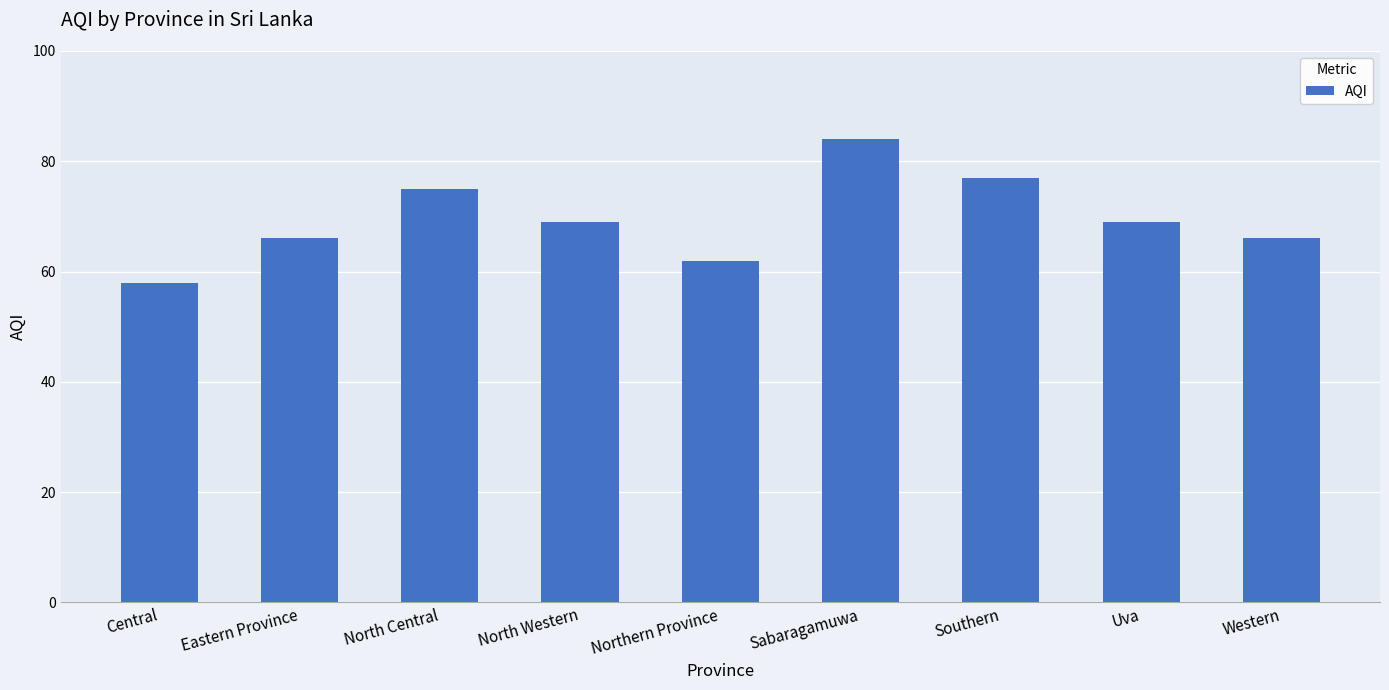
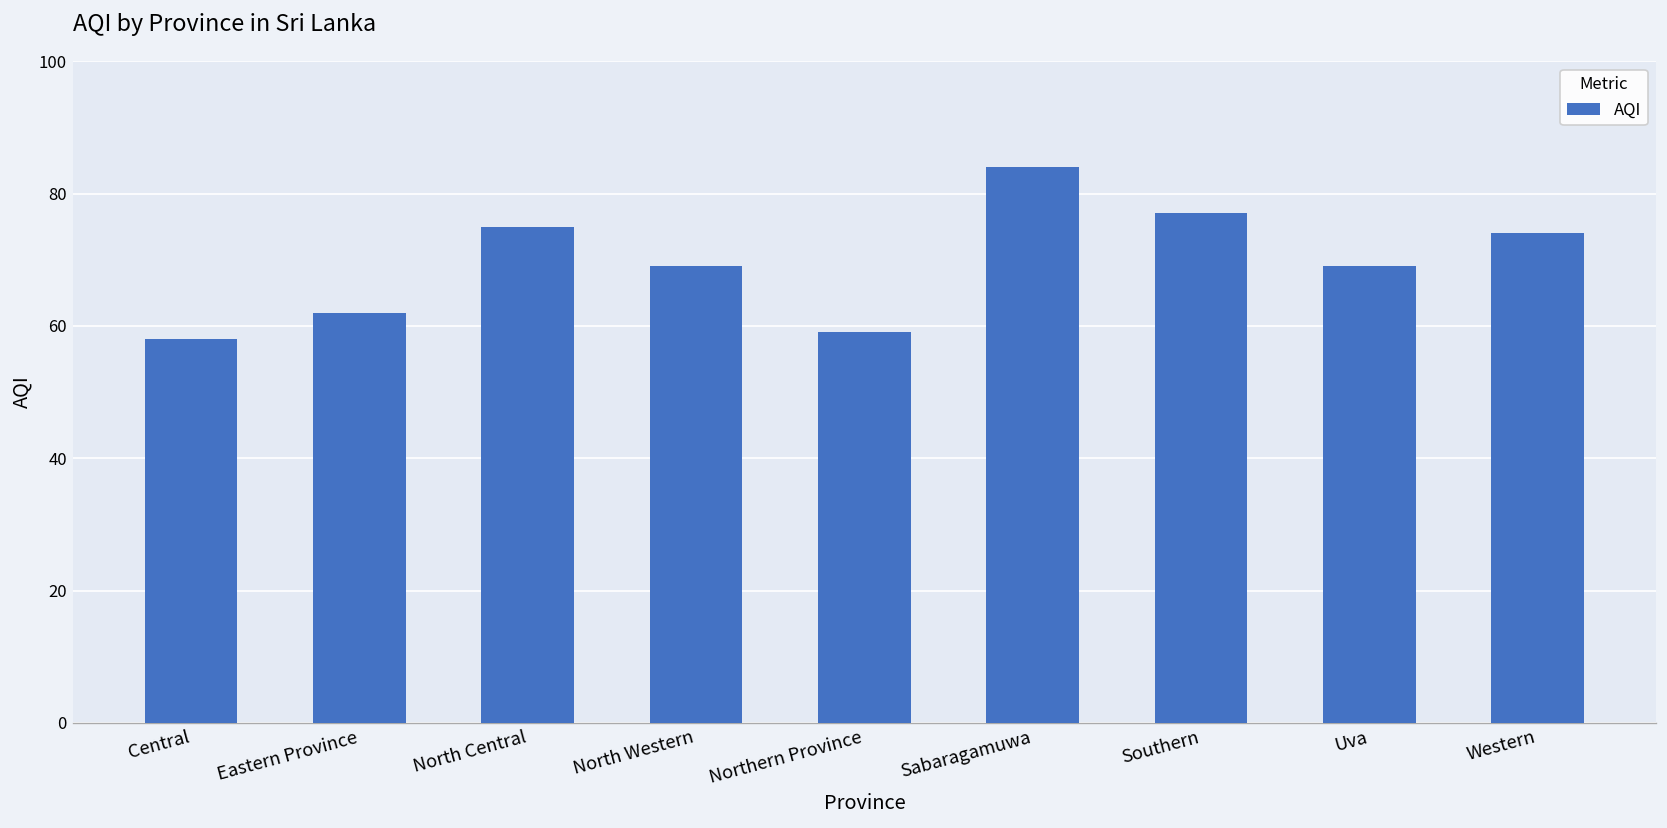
  {
    "Central": 58,
-   "Eastern Province": 66,
+   "Eastern Province": 62,
    "North Central": 75,
    "North Western": 69,
-   "Northern Province": 62,
+   "Northern Province": 59,
    "Sabaragamuwa": 84,
    "Southern": 77,
    "Uva": 69,
-   "Western": 66
+   "Western": 74
  }
